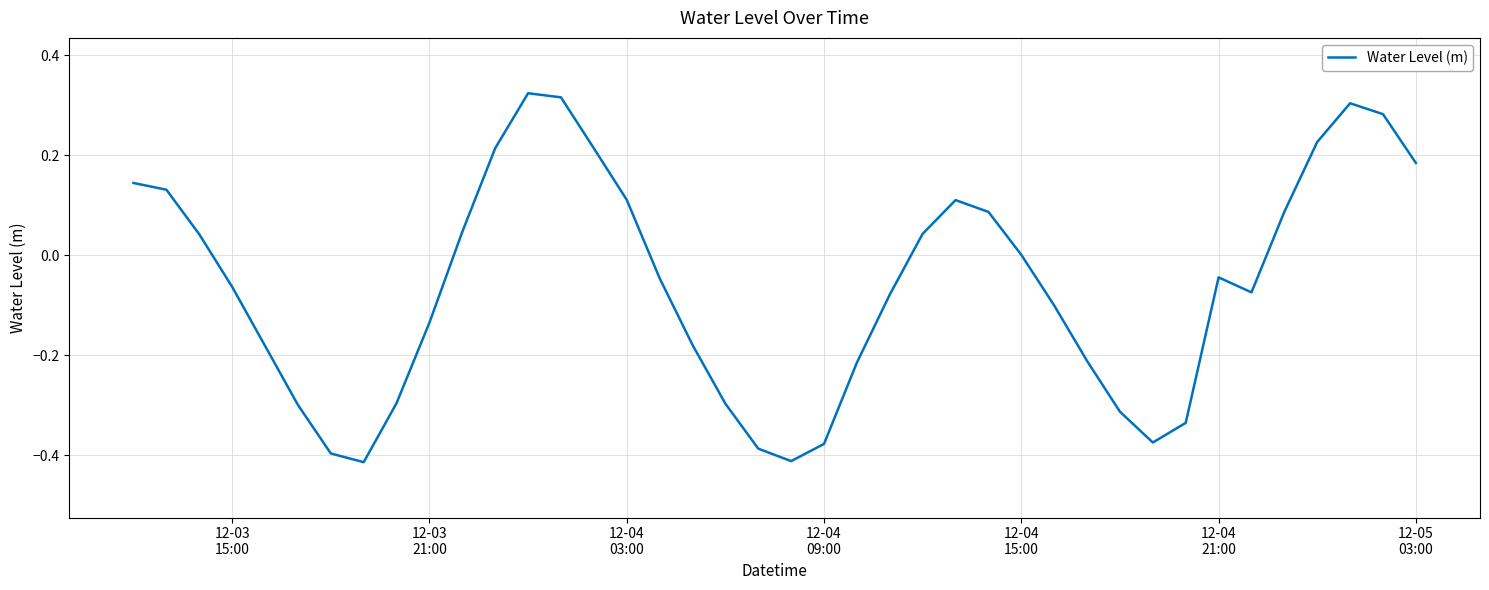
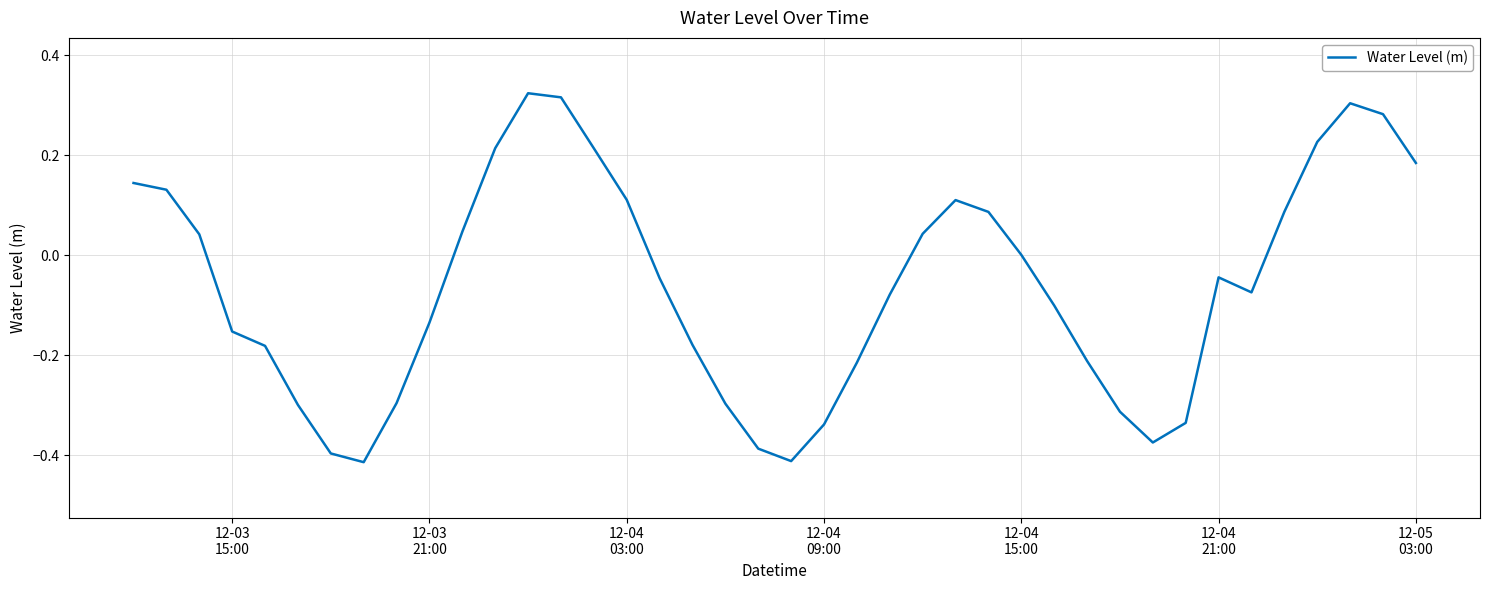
  {
-   "12-03 15:00": -0.06,
+   "12-03 15:00": -0.15,
    "12-03 21:00": -0.13,
    "12-04 03:00": 0.11,
-   "12-04 09:00": -0.38,
+   "12-04 09:00": -0.34,
    "12-04 15:00": 0.00,
    "12-04 21:00": -0.04,
    "12-05 03:00": 0.18
  }
